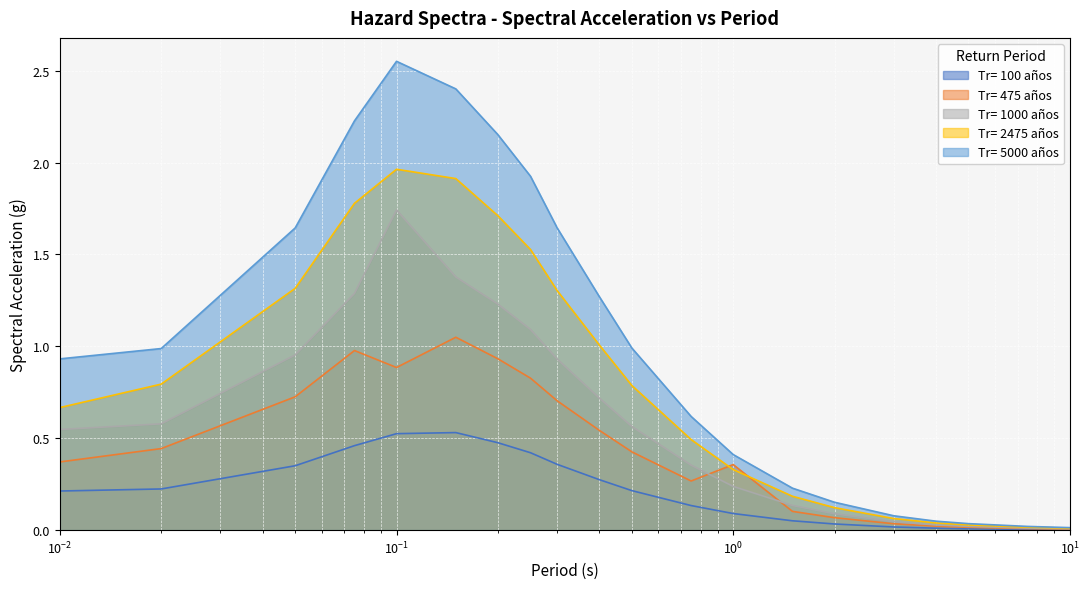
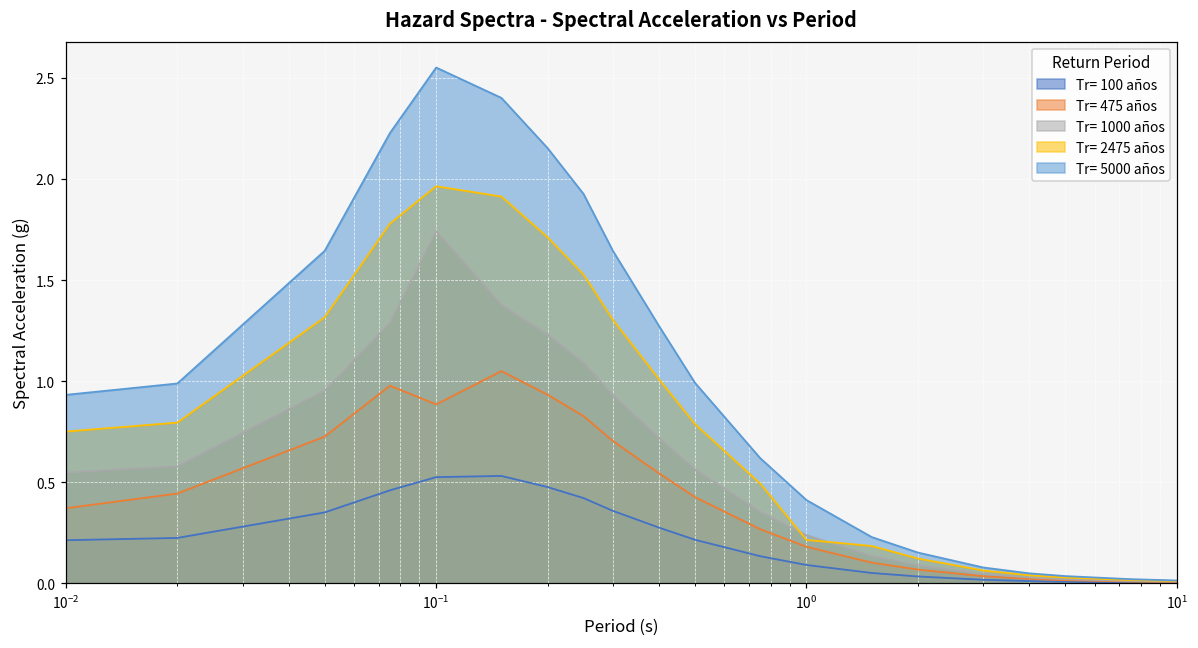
  {
    "Tr= 475 años": {
      "10^-2": 0.37,
      "10^-1": 0.88,
-     "10^0": 0.36
+     "10^0": 0.18
    },
    "Tr= 1000 años": {
      "10^-2": 0.55,
      "10^-1": 1.74,
      "10^0": 0.24
    },
    "Tr= 2475 años": {
-     "10^-2": 0.67,
+     "10^-2": 0.75,
      "10^-1": 1.96,
-     "10^0": 0.33
+     "10^0": 0.21
    }
  }
